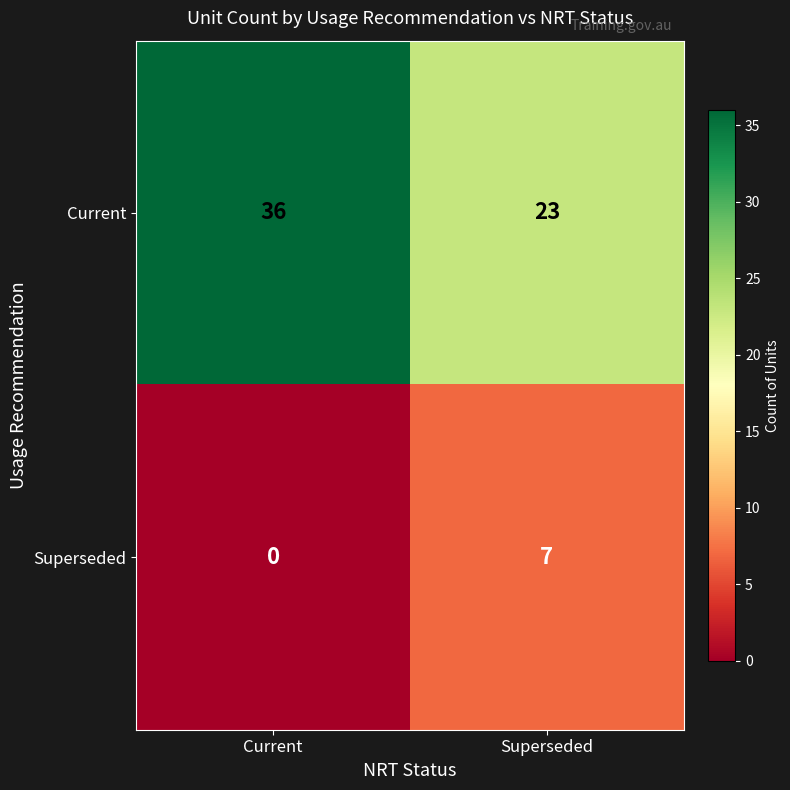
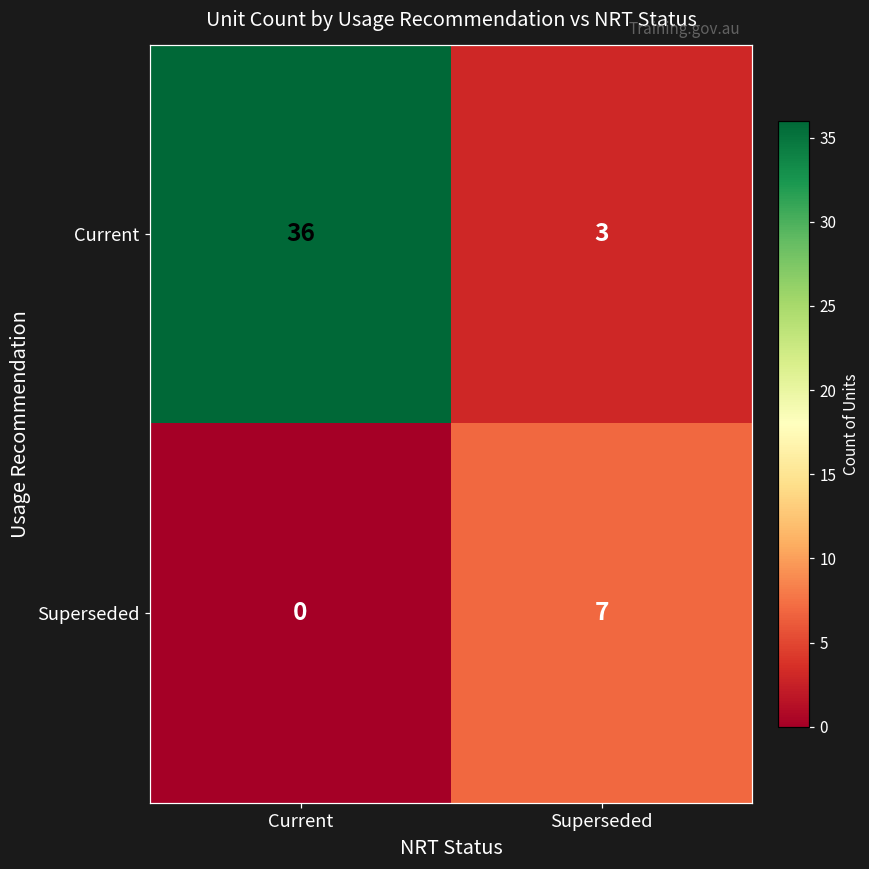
  {
    "Current": {
      "Current": 36,
-     "Superseded": 23
+     "Superseded": 3
    },
    "Superseded": {
      "Current": 0,
      "Superseded": 7
    }
  }
